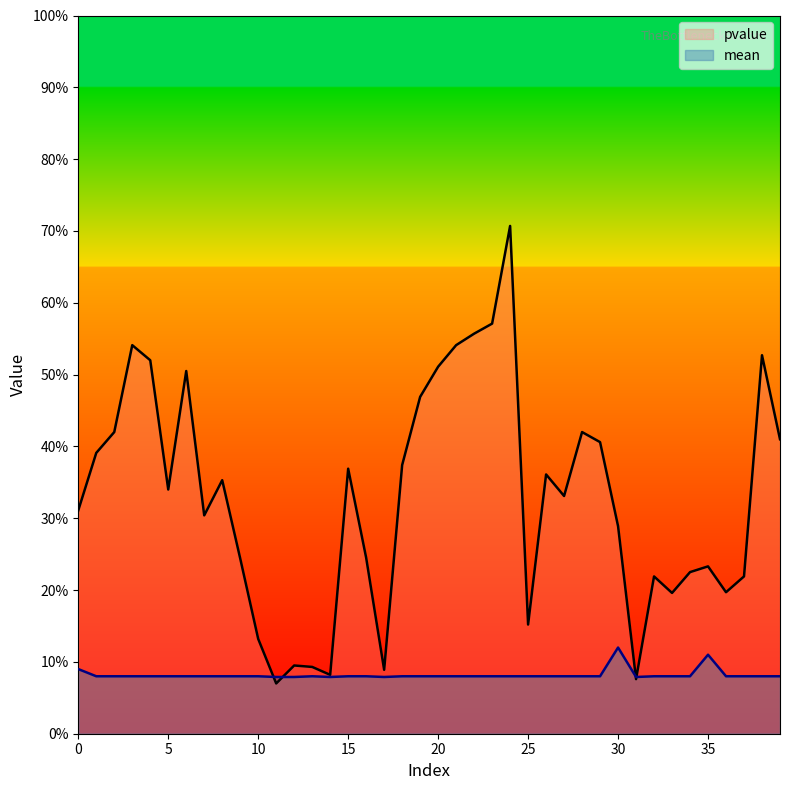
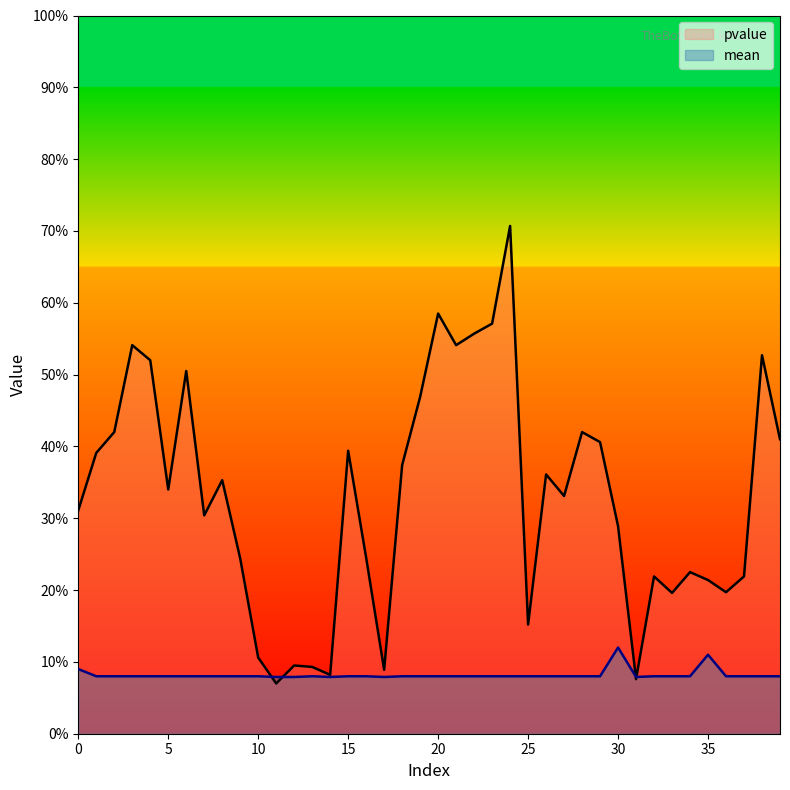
  {
    "pvalue": {
      "0": "31%",
      "5": "34%",
-     "10": "13%",
-     "15": "37%",
-     "20": "51%",
+     "10": "11%",
+     "15": "39%",
+     "20": "59%",
      "25": "15%",
      "30": "29%",
-     "35": "23%"
+     "35": "21%"
    },
    "mean": {
      "0": "9%",
      "5": "8%",
      "10": "8%",
      "15": "8%",
      "20": "8%",
      "25": "8%",
      "30": "12%",
      "35": "11%"
    }
  }
